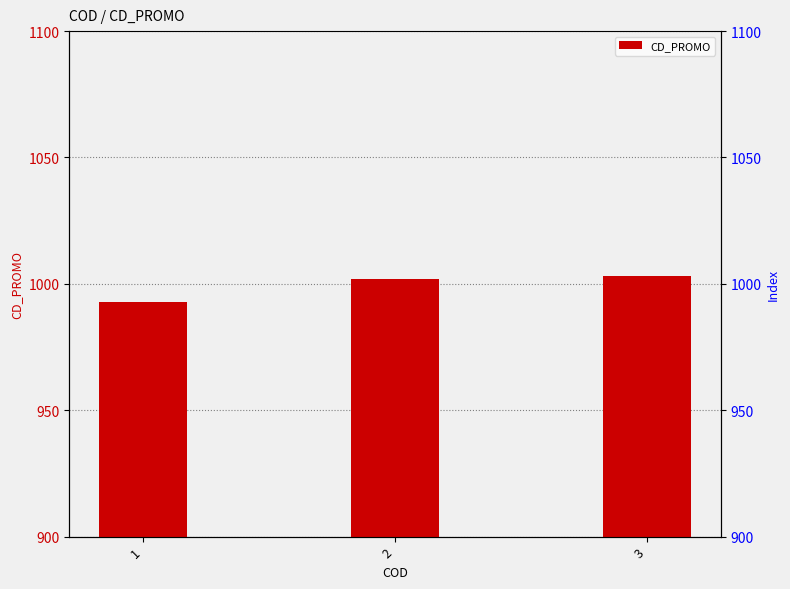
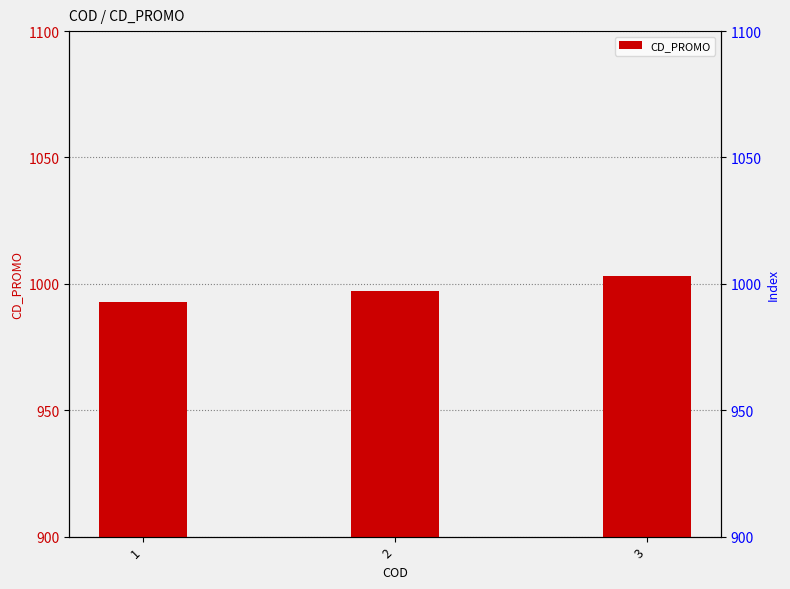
  {
    "1": 993,
-   "2": 1002,
+   "2": 997,
    "3": 1003
  }
